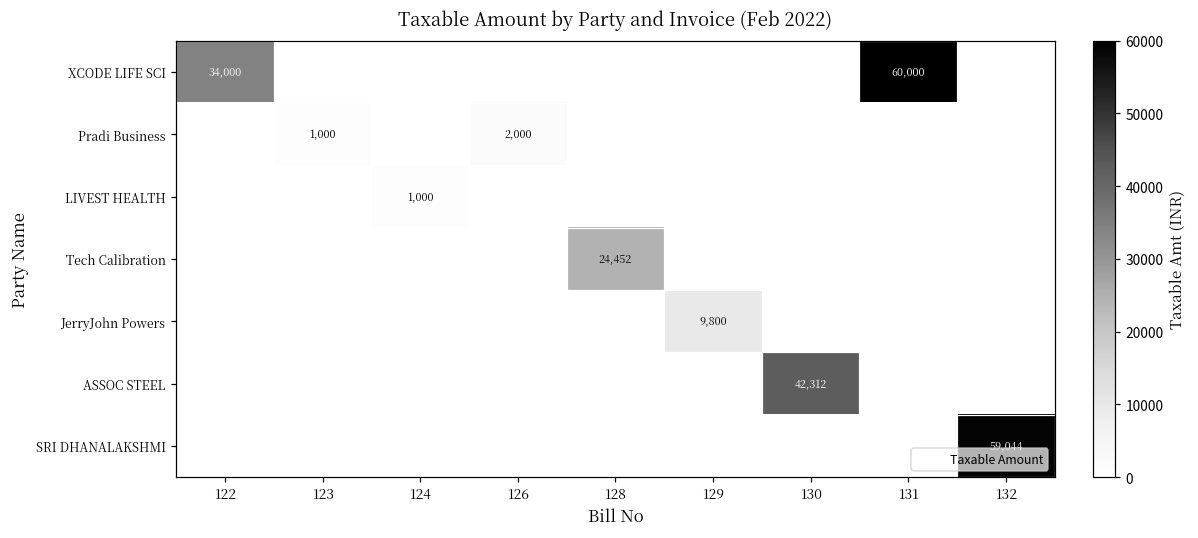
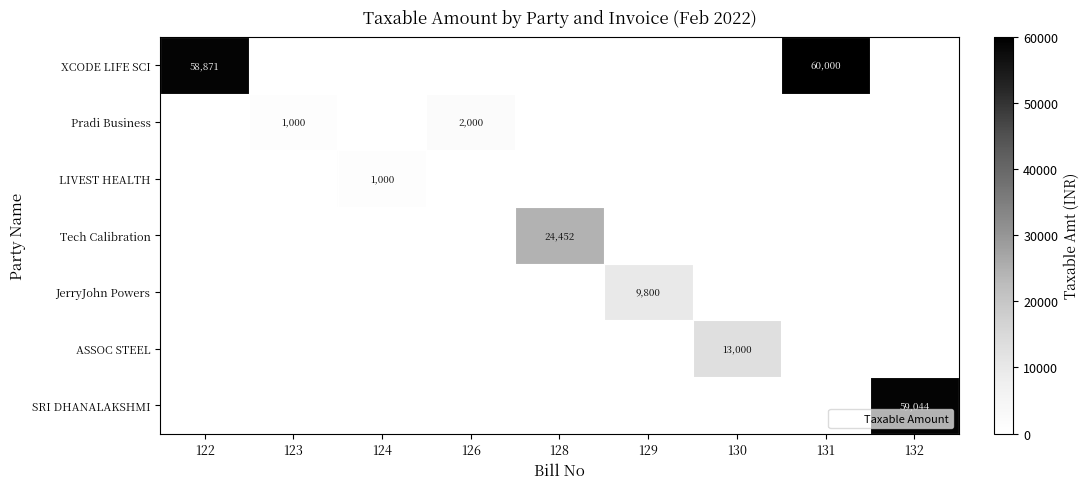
  {
    "XCODE LIFE SCI": {
-     "122": "34,000",
+     "122": "58,871",
      "131": "60,000"
    },
    "Pradi Business": {
      "123": "1,000",
      "126": "2,000"
    },
    "LIVEST HEALTH": {
      "124": "1,000"
    },
    "Tech Calibration": {
      "128": "24,452"
    },
    "JerryJohn Powers": {
      "129": "9,800"
    },
    "ASSOC STEEL": {
-     "130": "42,312"
+     "130": "13,000"
    }
  }
